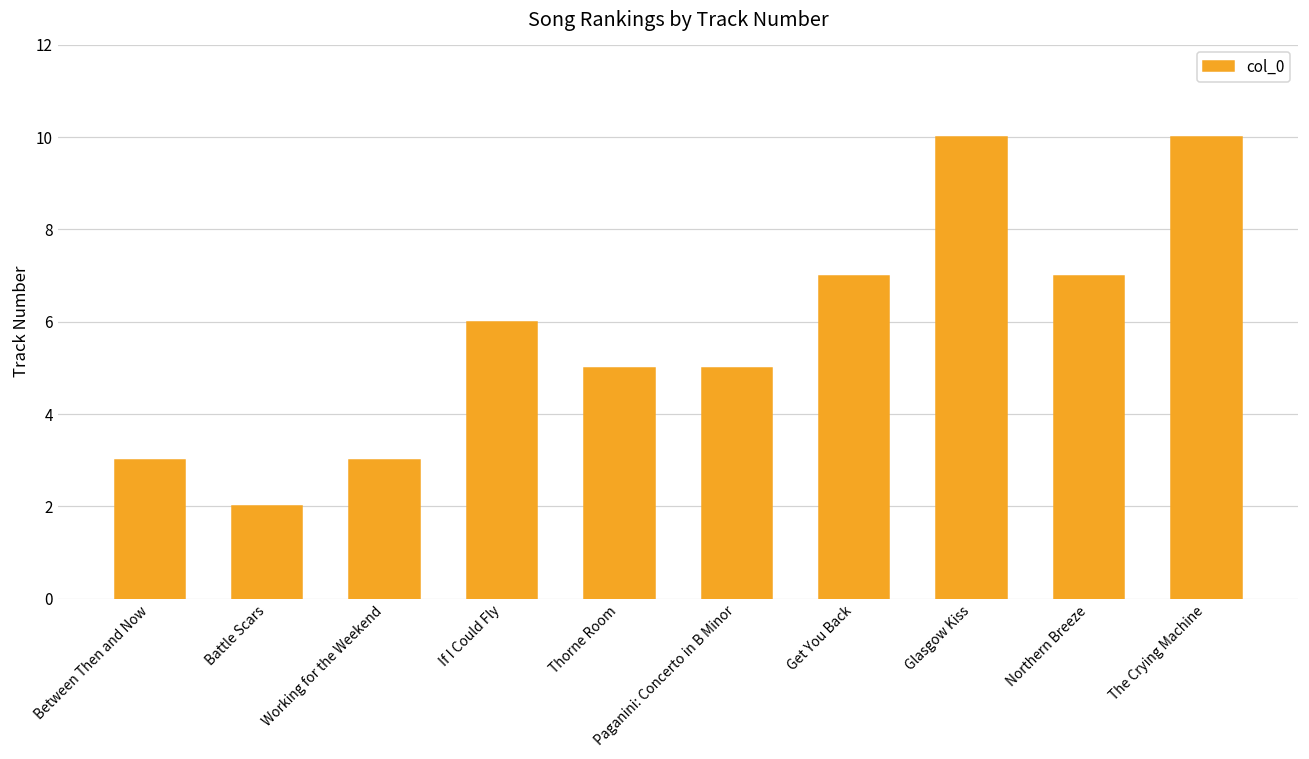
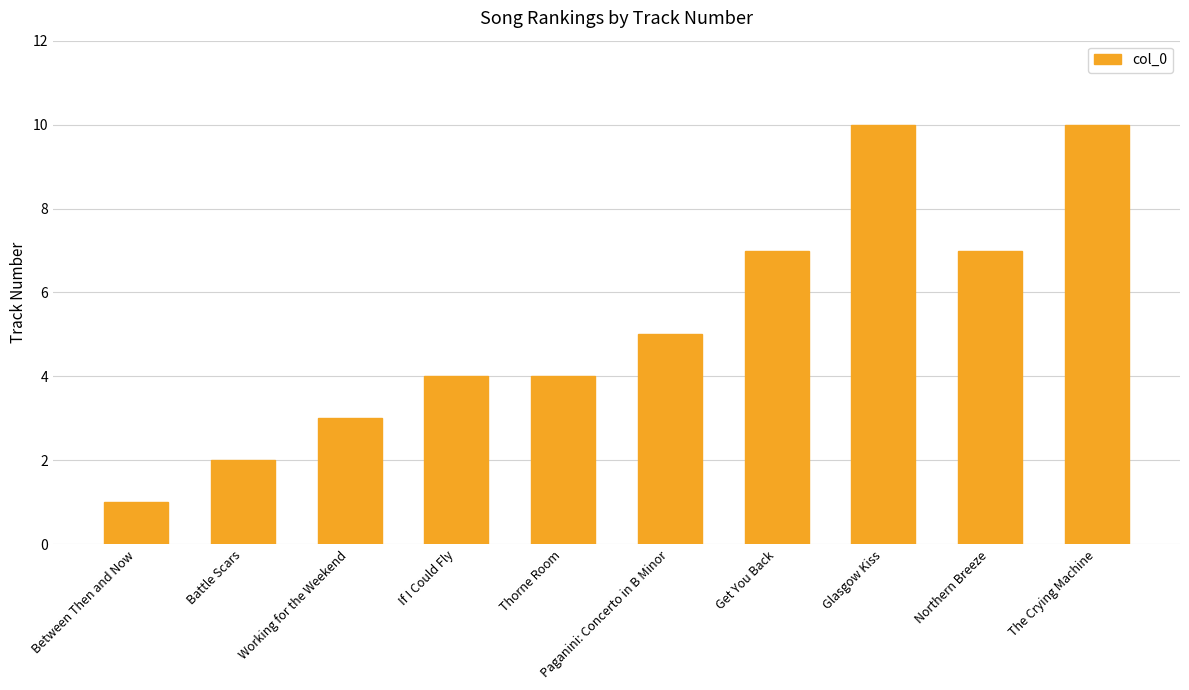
  {
-   "Between Then and Now": 3,
+   "Between Then and Now": 1,
    "Battle Scars": 2,
    "Working for the Weekend": 3,
-   "If I Could Fly": 6,
-   "Thorne Room": 5,
+   "If I Could Fly": 4,
+   "Thorne Room": 4,
    "Paganini: Concerto in B Minor": 5,
    "Get You Back": 7,
    "Glasgow Kiss": 10,
    "Northern Breeze": 7,
    "The Crying Machine": 10
  }
